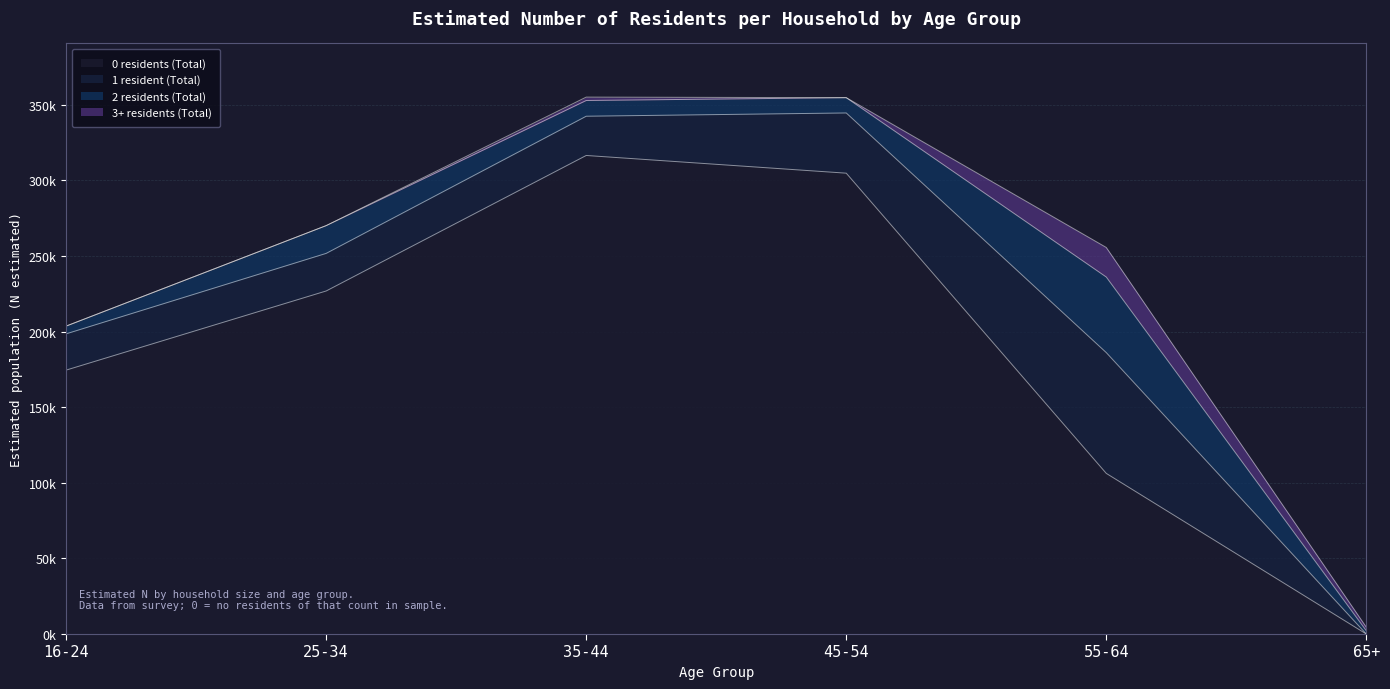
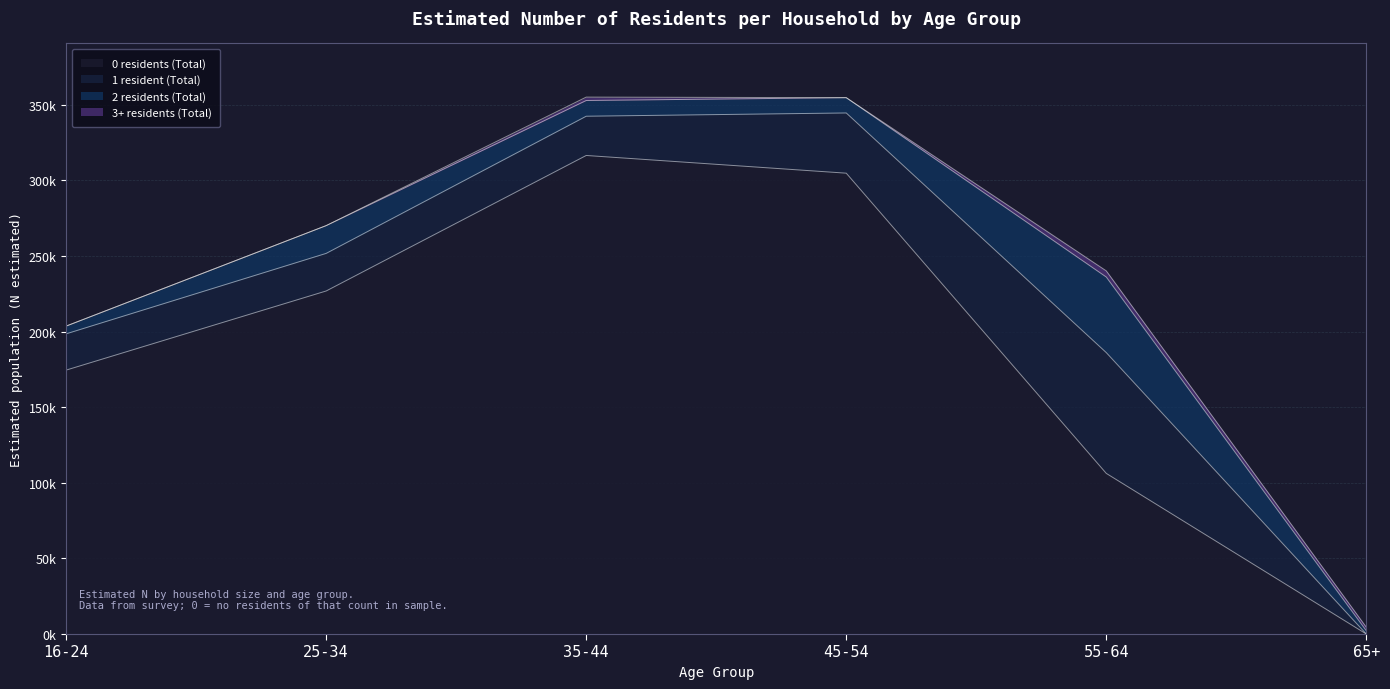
  {
    "3+ residents (Total)": {
      "35-44": 2000,
-     "55-64": 20000,
+     "55-64": 4000,
      "65+": 2000
    }
  }
